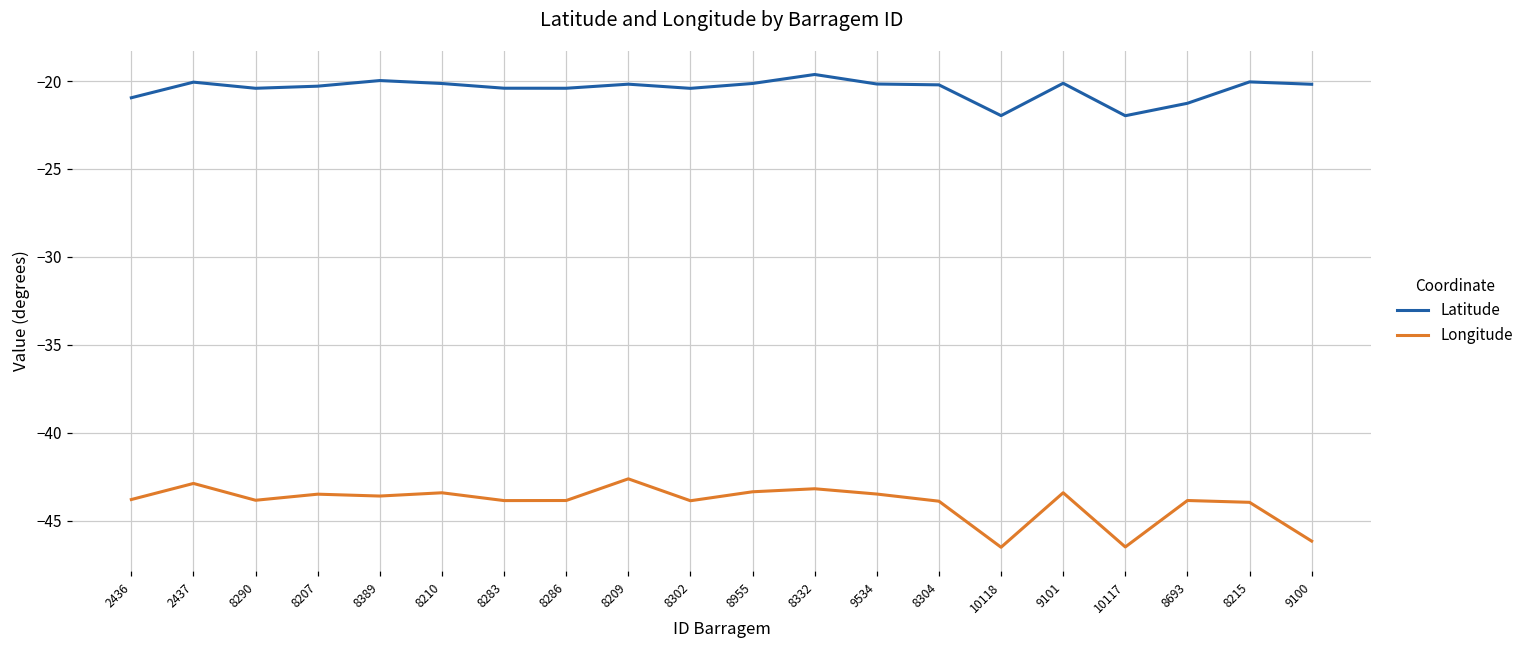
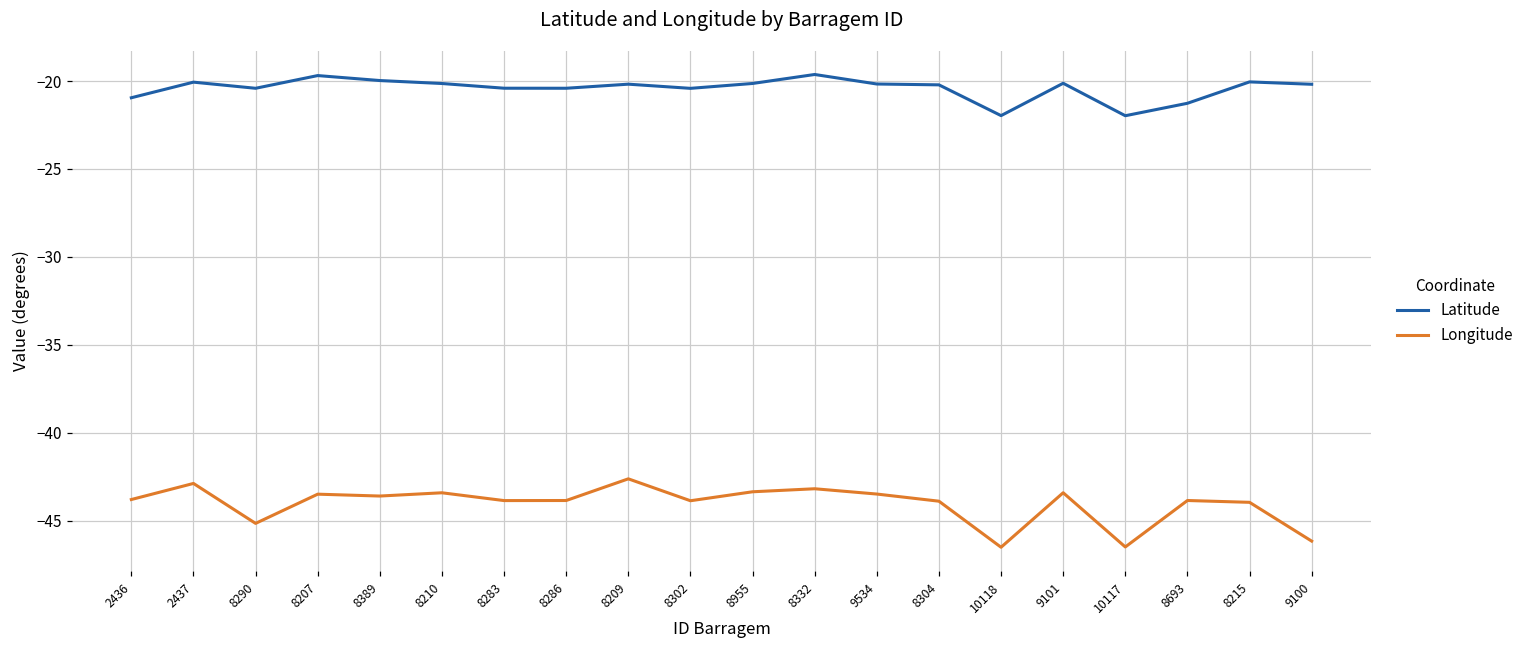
  {
    "Latitude": {
      "2436": -21.0,
      "2437": -20.1,
      "8290": -20.4,
-     "8207": -20.3,
+     "8207": -19.7,
      "8389": -20.0,
      "8210": -20.1,
      "8283": -20.4,
      "8286": -20.4,
      "8209": -20.2,
      "8302": -20.4,
      "8955": -20.1,
      "8332": -19.6,
      "9534": -20.2,
      "8304": -20.2,
      "10118": -22.0,
      "9101": -20.1,
      "10117": -22.0,
      "8693": -21.3,
      "8215": -20.0,
      "9100": -20.2
    },
    "Longitude": {
      "2436": -43.8,
      "2437": -42.9,
-     "8290": -43.8,
+     "8290": -45.2,
      "8207": -43.5,
      "8389": -43.6,
      "8210": -43.4,
      "8283": -43.9,
      "8286": -43.9,
      "8209": -42.6,
      "8302": -43.9,
      "8955": -43.4,
      "8332": -43.2,
      "9534": -43.5,
      "8304": -43.9,
      "10118": -46.5,
      "9101": -43.4,
      "10117": -46.5,
      "8693": -43.9,
      "8215": -44.0,
      "9100": -46.2
    }
  }
